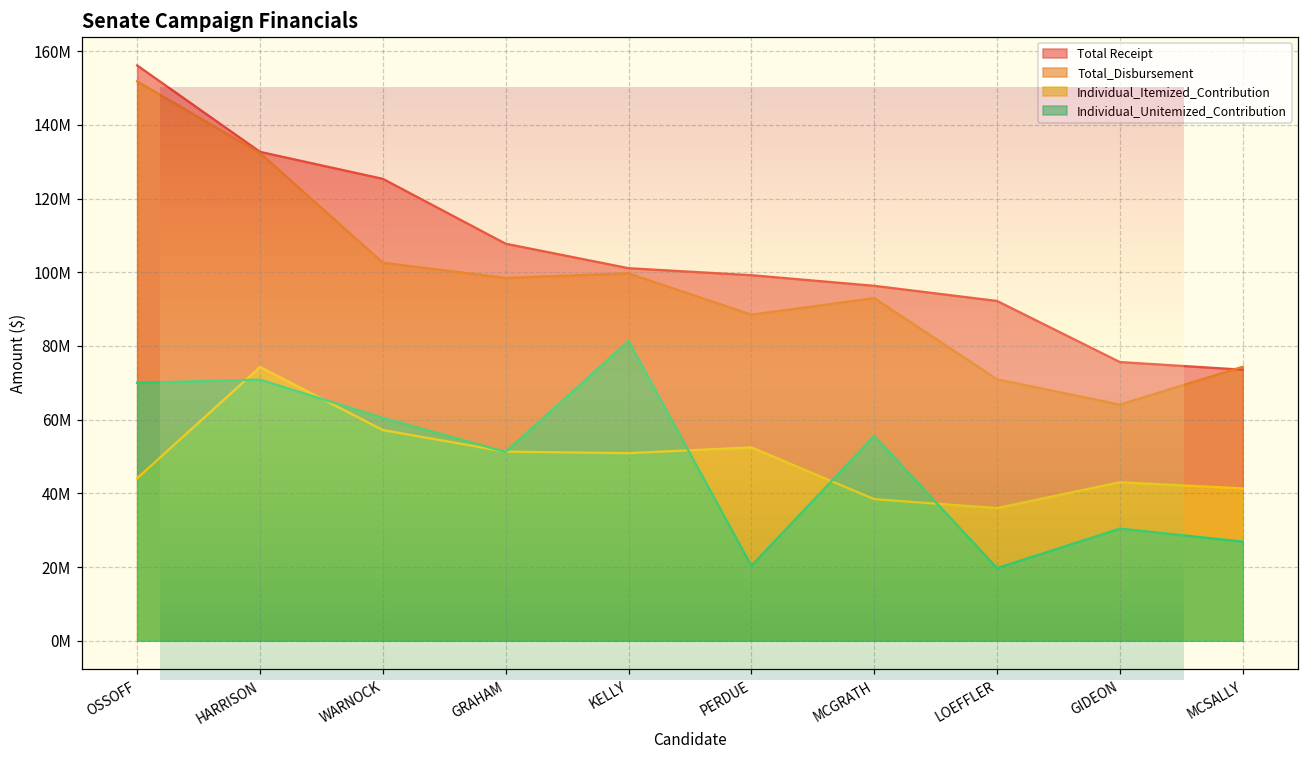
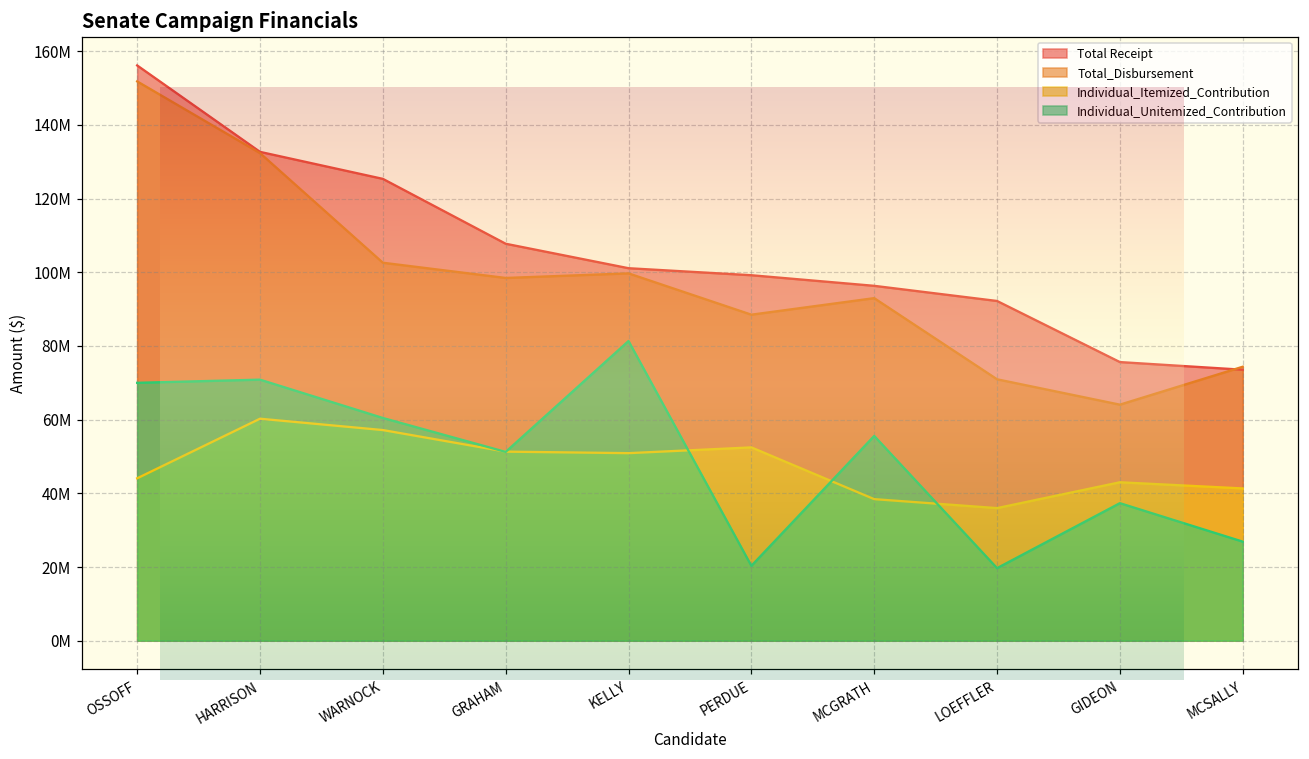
  {
    "Individual_Itemized_Contribution": {
      "OSSOFF": 44000000,
-     "HARRISON": 74000000,
+     "HARRISON": 60000000,
      "WARNOCK": 57000000,
      "KELLY": 51000000,
      "PERDUE": 52000000,
      "MCGRATH": 38000000,
      "LOEFFLER": 36000000,
      "GIDEON": 43000000,
      "MCSALLY": 41000000
    },
    "Individual_Unitemized_Contribution": {
      "OSSOFF": 70000000,
      "HARRISON": 71000000,
      "WARNOCK": 60000000,
      "KELLY": 81000000,
      "PERDUE": 20000000,
      "MCGRATH": 56000000,
      "LOEFFLER": 20000000,
-     "GIDEON": 30000000,
+     "GIDEON": 37000000,
      "MCSALLY": 27000000
    }
  }
